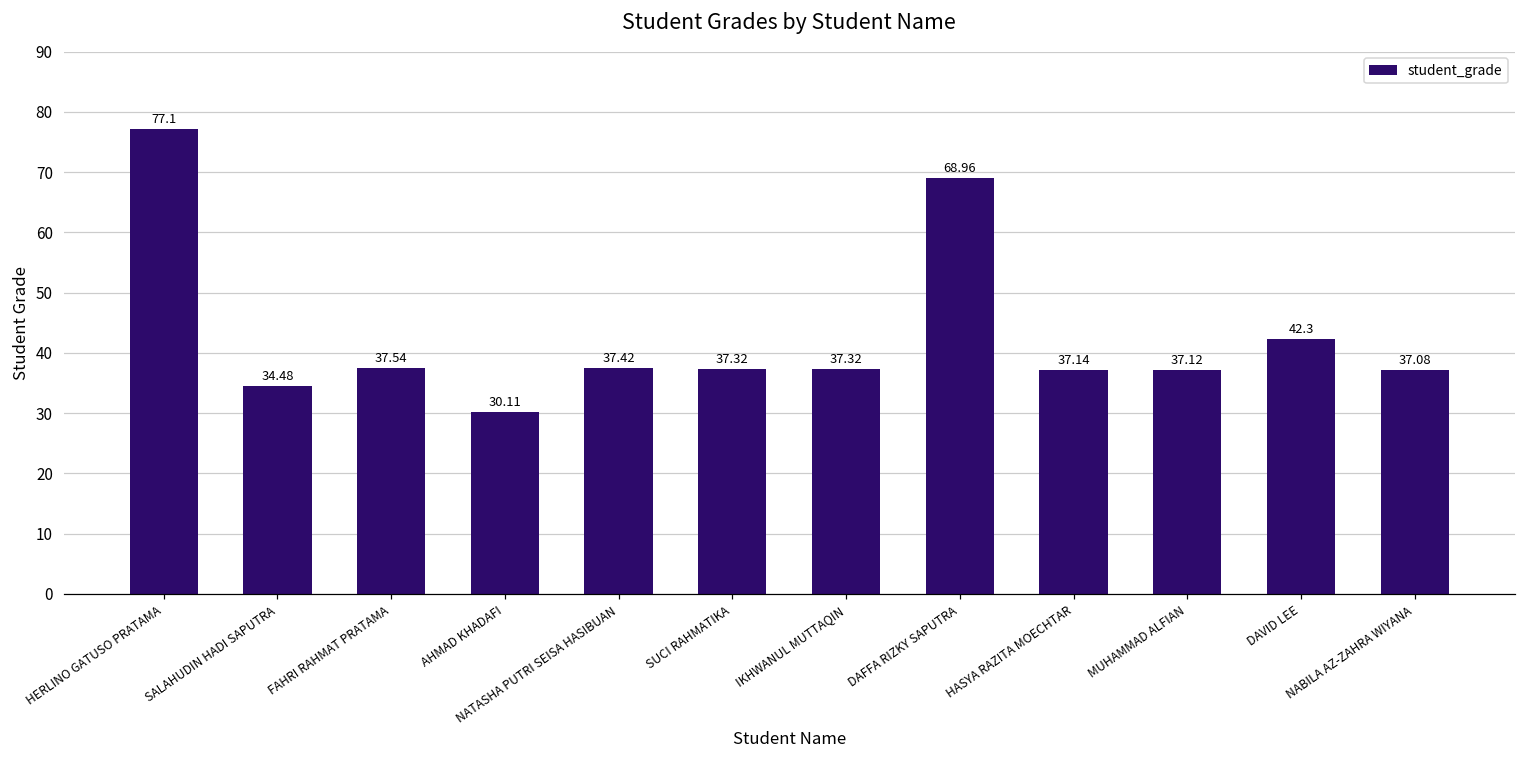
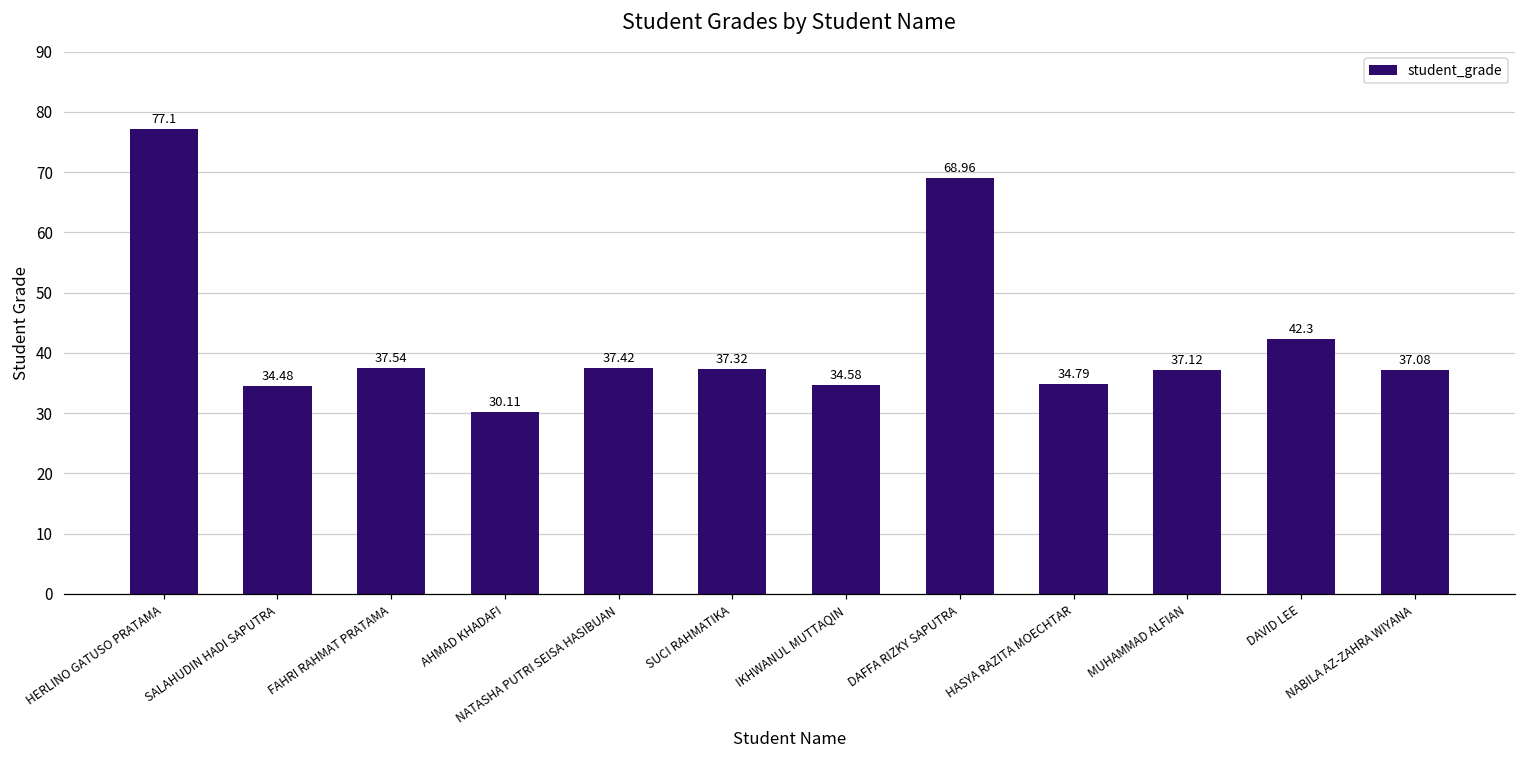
  {
    "HERLINO GATUSO PRATAMA": 77.1,
    "SALAHUDIN HADI SAPUTRA": 34.48,
    "FAHRI RAHMAT PRATAMA": 37.54,
    "AHMAD KHADAFI": 30.11,
    "NATASHA PUTRI SEISA HASIBUAN": 37.42,
    "SUCI RAHMATIKA": 37.32,
-   "IKHWANUL MUTTAQIN": 37.32,
+   "IKHWANUL MUTTAQIN": 34.58,
    "DAFFA RIZKY SAPUTRA": 68.96,
-   "HASYA RAZITA MOECHTAR": 37.14,
+   "HASYA RAZITA MOECHTAR": 34.79,
    "MUHAMMAD ALFIAN": 37.12,
    "DAVID LEE": 42.3,
    "NABILA AZ-ZAHRA WIYANA": 37.08
  }
